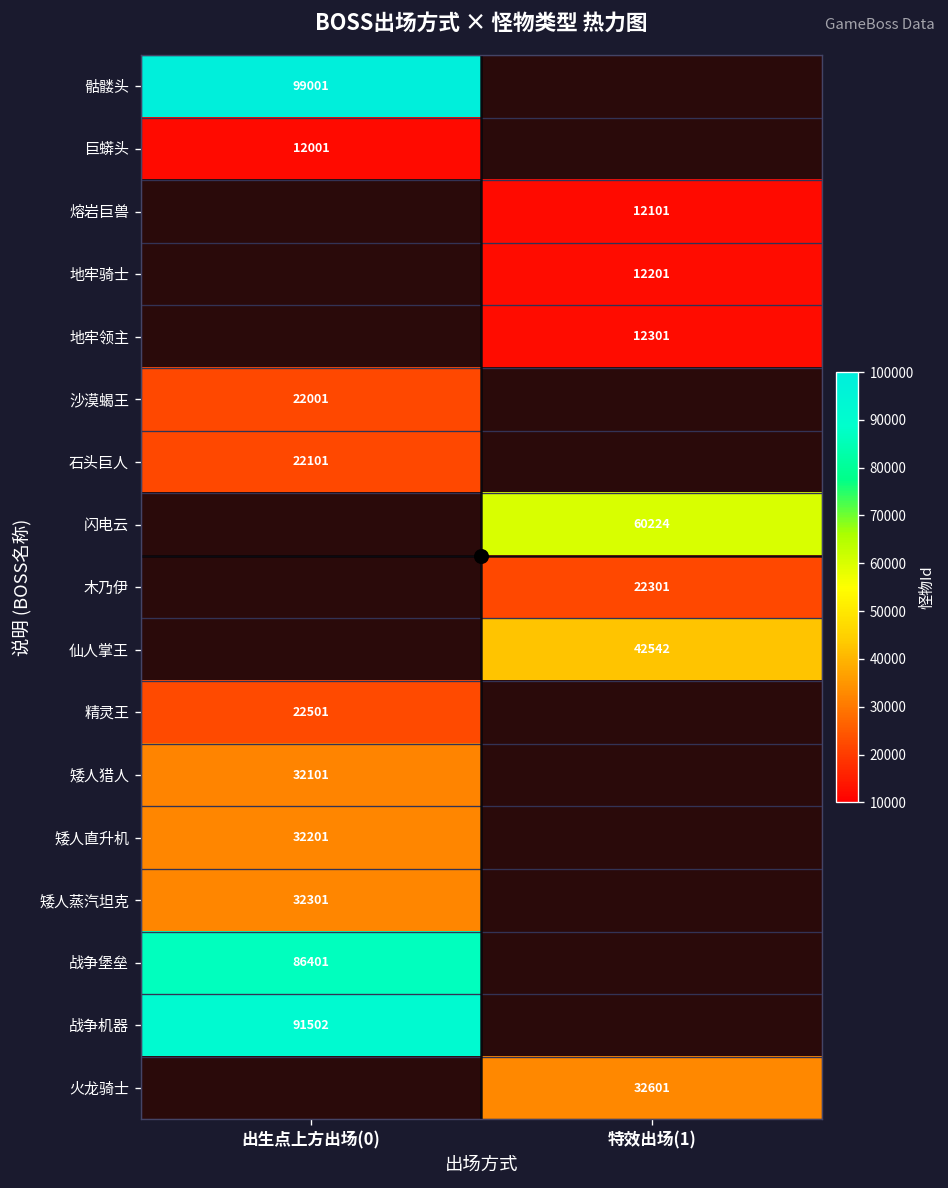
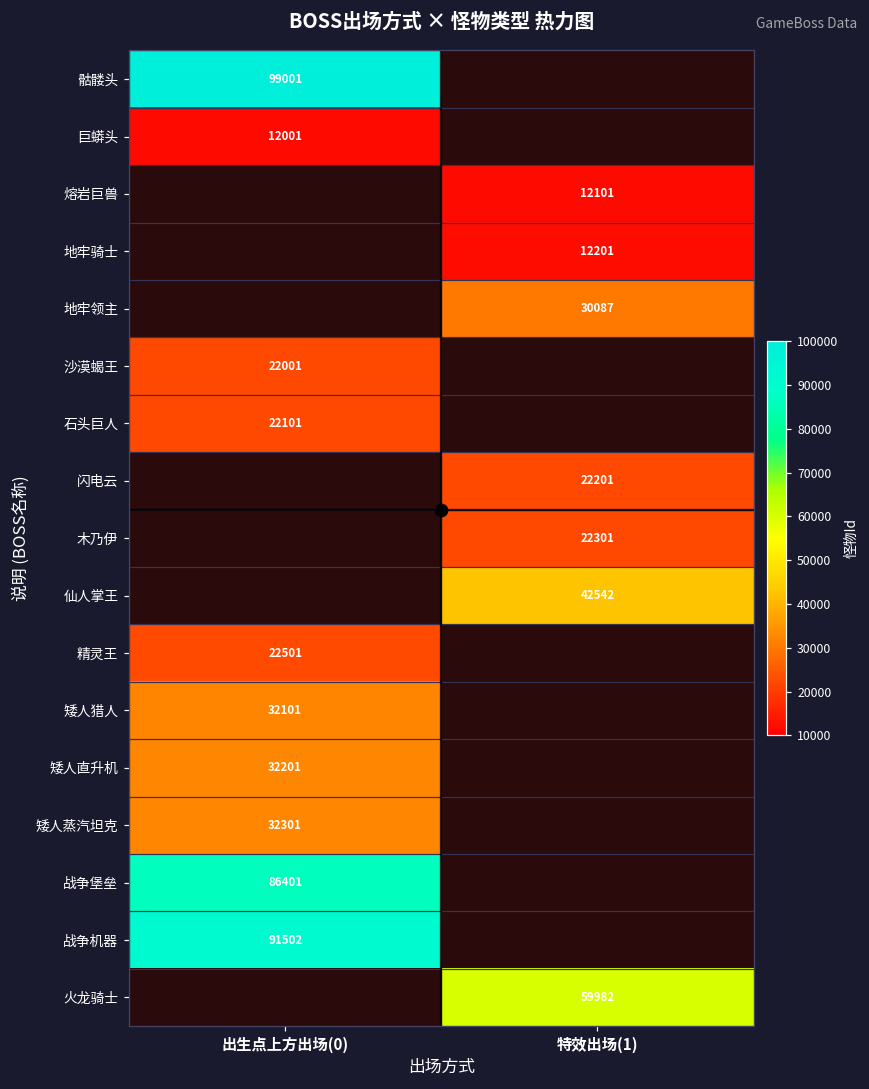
  {
    "地牢领主": {
-     "特效出场(1)": 12301
+     "特效出场(1)": 30087
    },
    "闪电云": {
-     "特效出场(1)": 60224
+     "特效出场(1)": 22201
    },
    "火龙骑士": {
-     "特效出场(1)": 32601
+     "特效出场(1)": 59982
    }
  }
